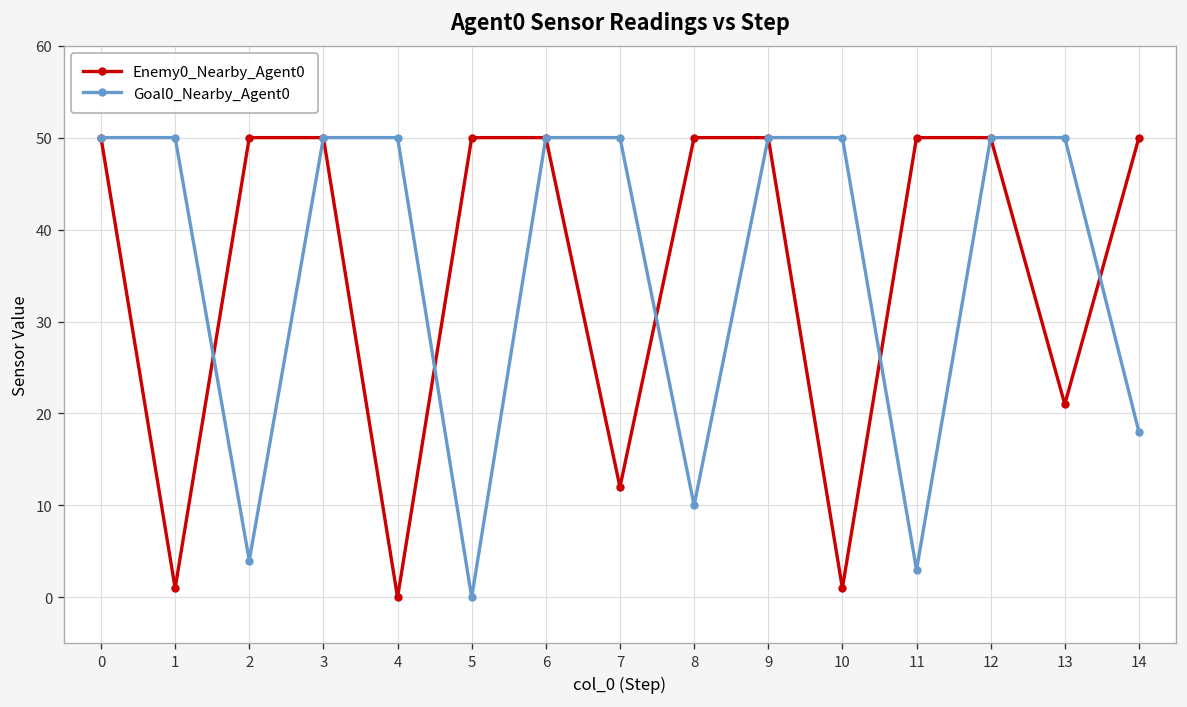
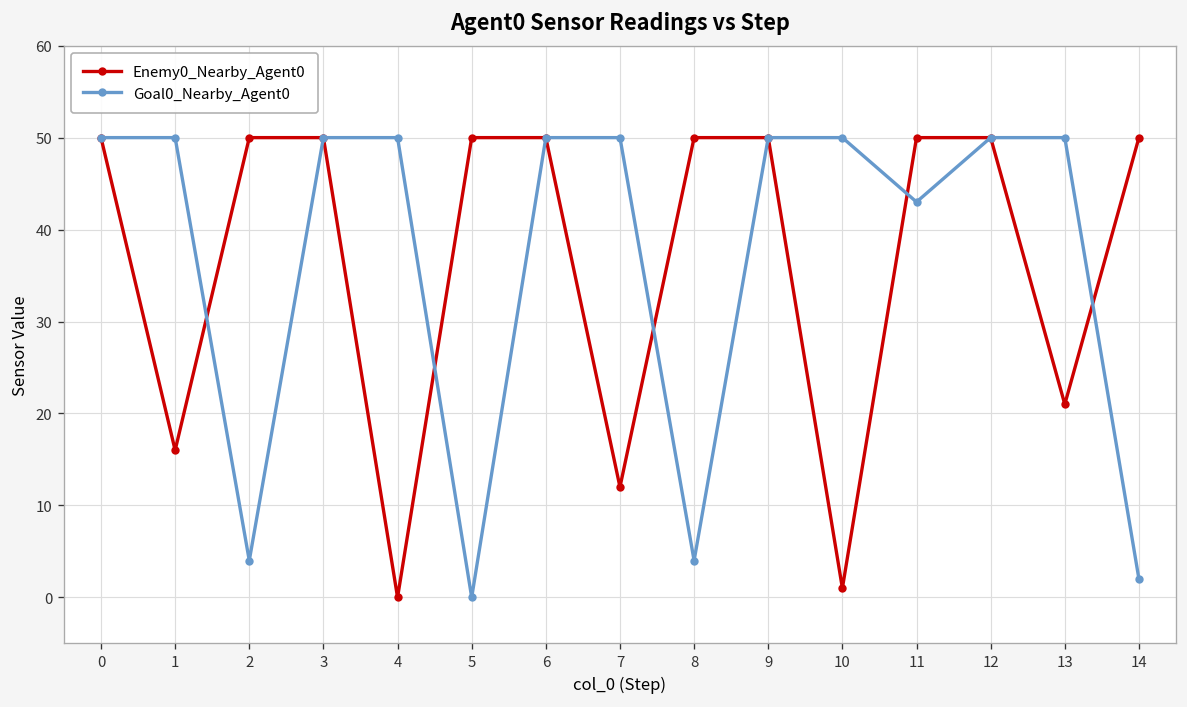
  {
    "Enemy0_Nearby_Agent0": {
-     "1": 1,
+     "1": 16,
      "2": 50,
      "4": 0,
      "5": 50,
      "7": 12,
      "8": 50,
      "10": 1,
      "11": 50,
      "13": 21,
      "14": 50
    },
    "Goal0_Nearby_Agent0": {
      "1": 50,
      "2": 4,
      "4": 50,
      "5": 0,
      "7": 50,
-     "8": 10,
+     "8": 4,
      "10": 50,
-     "11": 3,
+     "11": 43,
      "13": 50,
-     "14": 18
+     "14": 2
    }
  }
